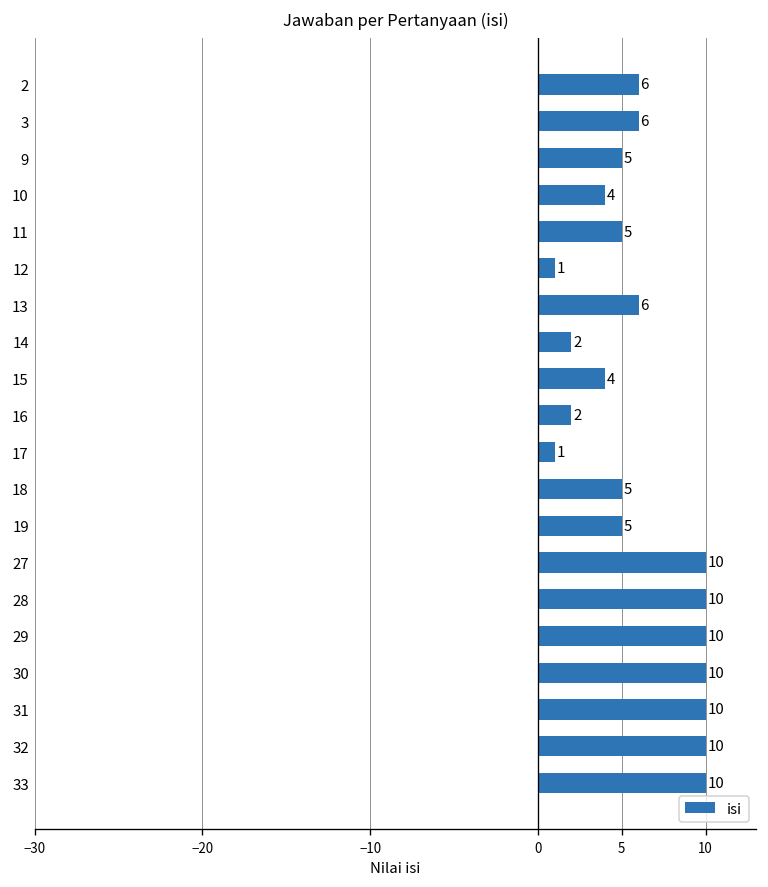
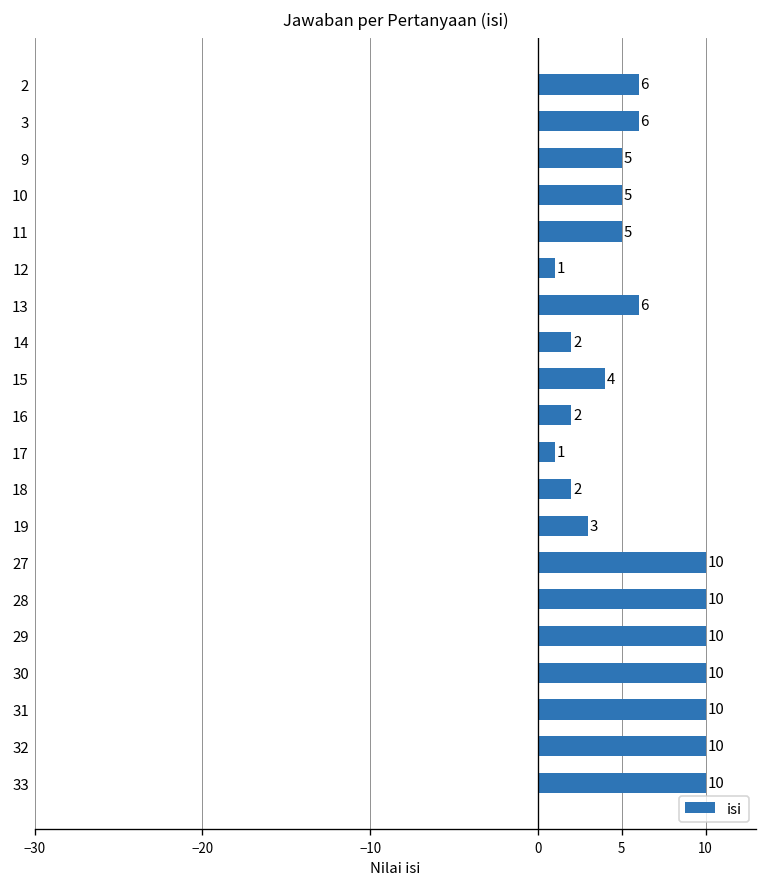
  {
    "2": 6,
    "3": 6,
    "9": 5,
-   "10": 4,
+   "10": 5,
    "11": 5,
    "12": 1,
    "13": 6,
    "14": 2,
    "15": 4,
    "16": 2,
    "17": 1,
-   "18": 5,
-   "19": 5,
+   "18": 2,
+   "19": 3,
    "27": 10,
    "28": 10,
    "29": 10,
    "30": 10,
    "31": 10,
    "32": 10,
    "33": 10
  }
